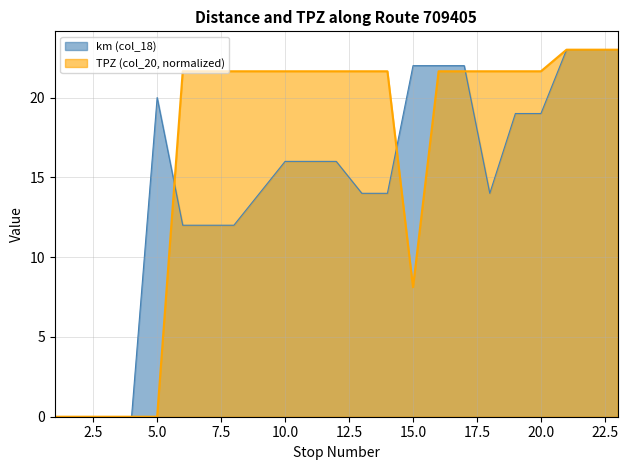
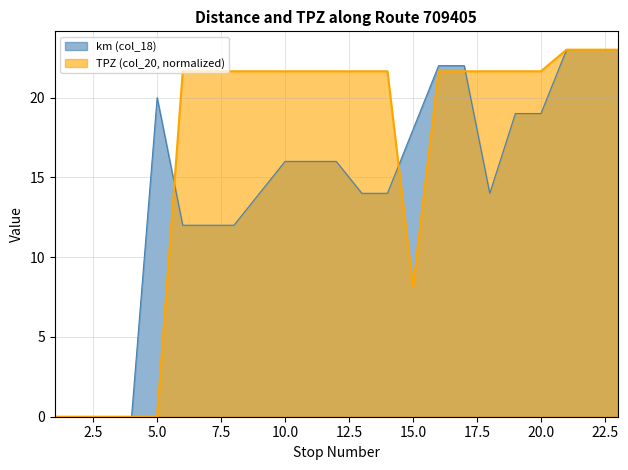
  {
    "km (col_18)": {
      "5.0": 20,
      "10.0": 16,
-     "15.0": 22,
+     "15.0": 18,
      "20.0": 19
    },
    "TPZ (col_20, normalized)": {
      "5.0": 0,
      "10.0": 21.6,
      "15.0": 8,
      "20.0": 21.6
    }
  }
